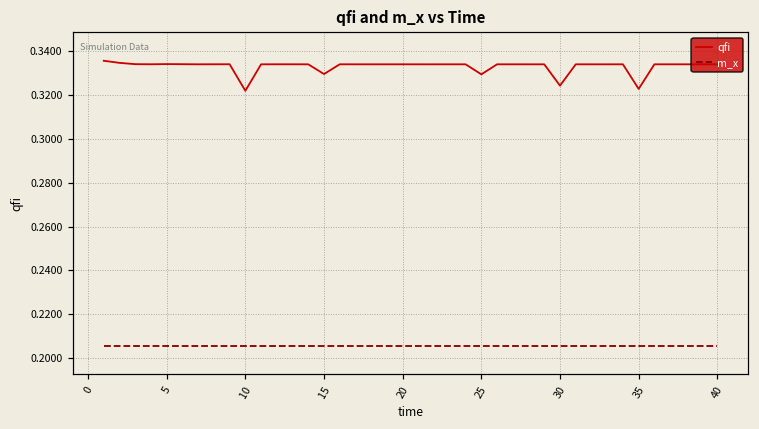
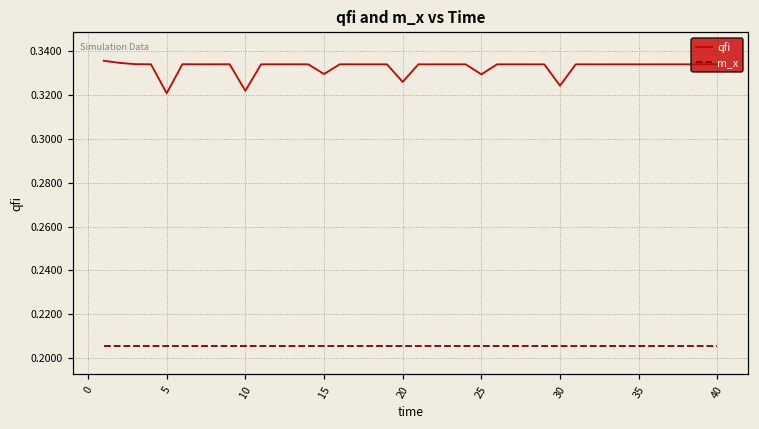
  {
    "qfi": {
-     "5": 0.334,
+     "5": 0.321,
      "10": 0.322,
      "15": 0.329,
-     "20": 0.334,
+     "20": 0.326,
      "25": 0.329,
      "30": 0.324,
-     "35": 0.323
+     "35": 0.334
    },
    "m_x": {
      "5": 0.206,
      "10": 0.206,
      "15": 0.206,
      "20": 0.206,
      "25": 0.206,
      "30": 0.206,
      "35": 0.206,
      "40": 0.206
    }
  }
